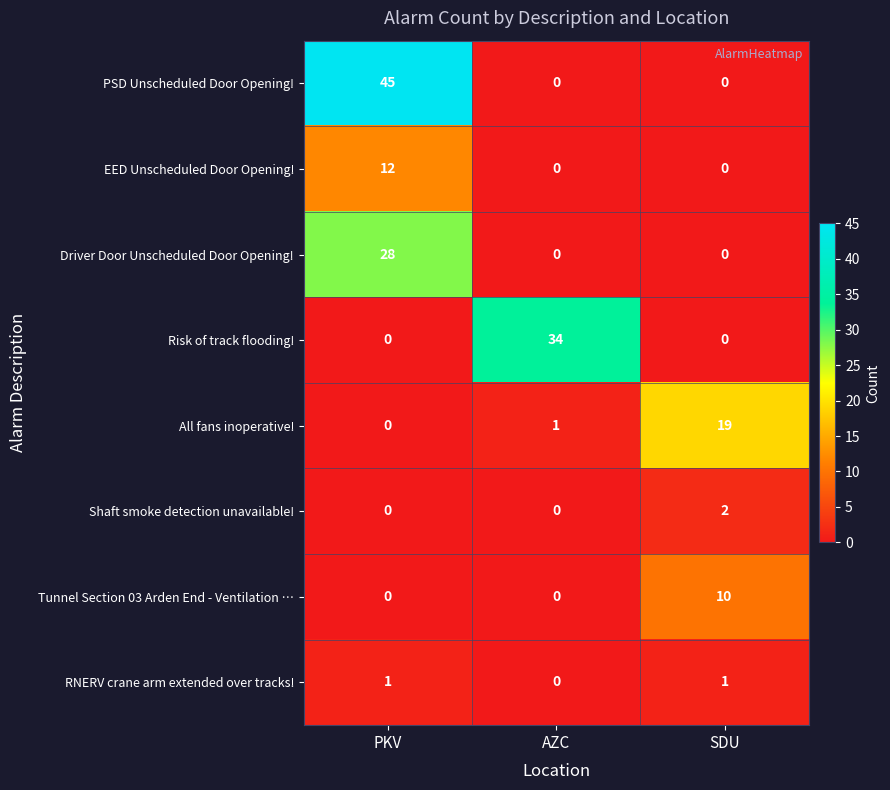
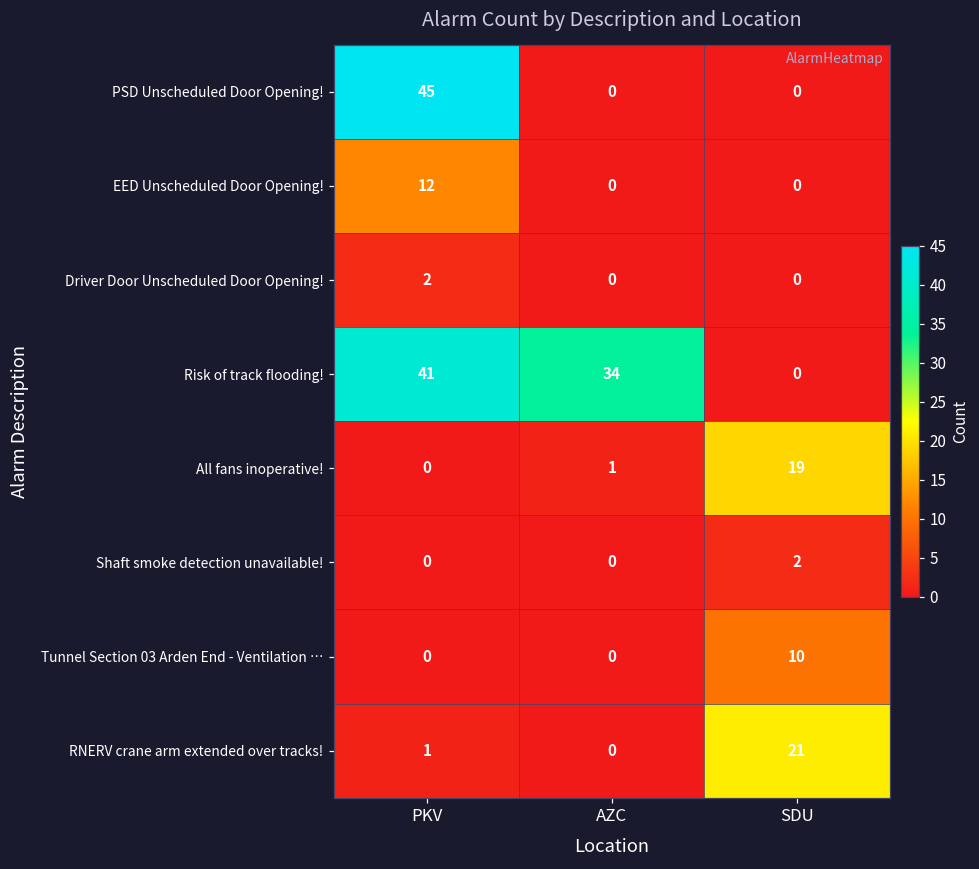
  {
    "PSD Unscheduled Door Opening!": {
      "PKV": 45,
      "AZC": 0
    },
    "EED Unscheduled Door Opening!": {
      "PKV": 12,
      "AZC": 0,
      "SDU": 0
    },
    "Driver Door Unscheduled Door Opening!": {
-     "PKV": 28,
+     "PKV": 2,
      "AZC": 0,
      "SDU": 0
    },
    "Risk of track flooding!": {
-     "PKV": 0,
+     "PKV": 41,
      "AZC": 34,
      "SDU": 0
    },
    "All fans inoperative!": {
      "PKV": 0,
      "AZC": 1,
      "SDU": 19
    },
    "Shaft smoke detection unavailable!": {
      "PKV": 0,
      "AZC": 0,
      "SDU": 2
    },
    "Tunnel Section 03 Arden End - Ventilation …": {
      "PKV": 0,
      "AZC": 0,
      "SDU": 10
    },
    "RNERV crane arm extended over tracks!": {
      "PKV": 1,
      "AZC": 0,
-     "SDU": 1
+     "SDU": 21
    }
  }
